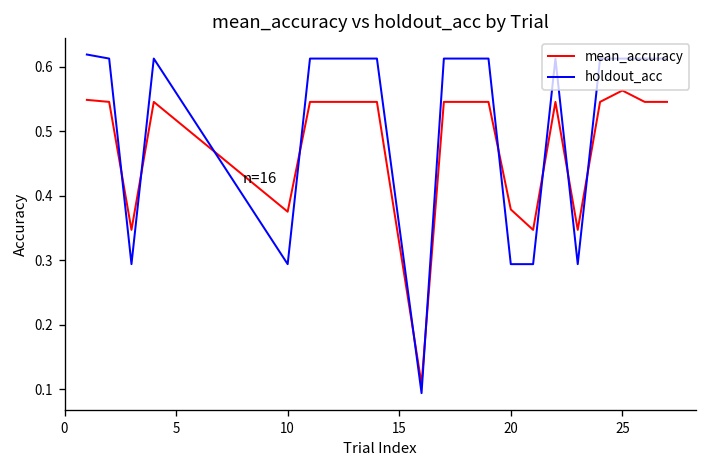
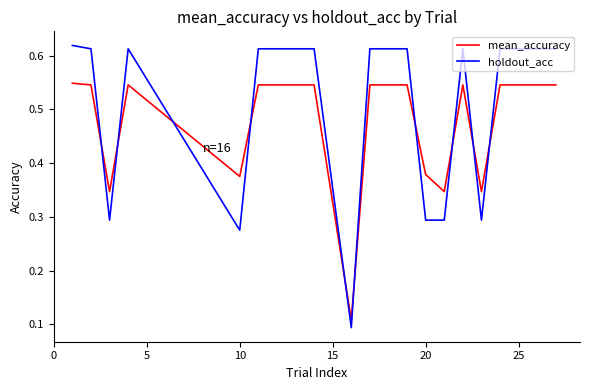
  {
    "mean_accuracy": {
      "20": 0.38,
-     "25": 0.56
+     "25": 0.55
    },
    "holdout_acc": {
-     "10": 0.29,
+     "10": 0.27,
      "20": 0.29
    }
  }
